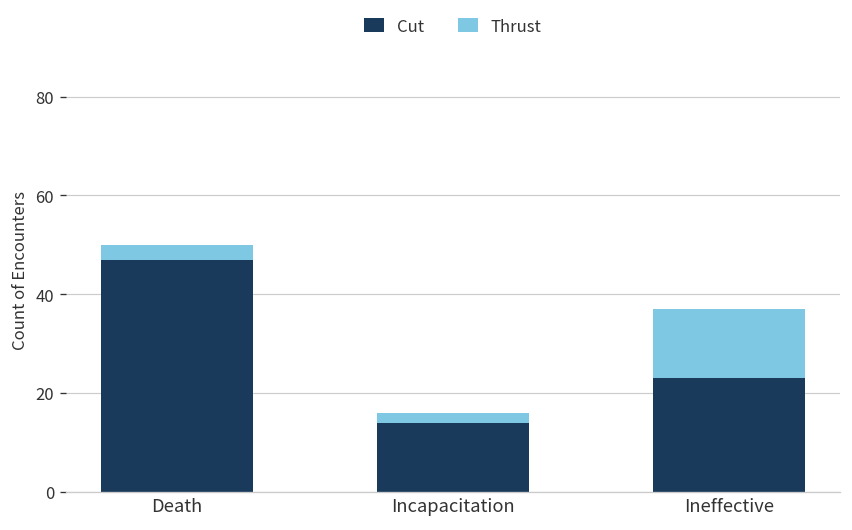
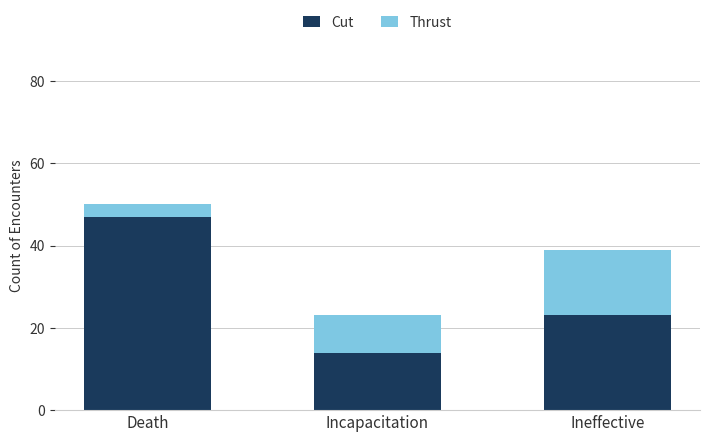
  {
    "Cut": {
      "Death": 47,
      "Incapacitation": 14,
      "Ineffective": 23
    },
    "Thrust": {
      "Death": 3,
-     "Incapacitation": 2,
-     "Ineffective": 14
+     "Incapacitation": 9,
+     "Ineffective": 16
    }
  }
